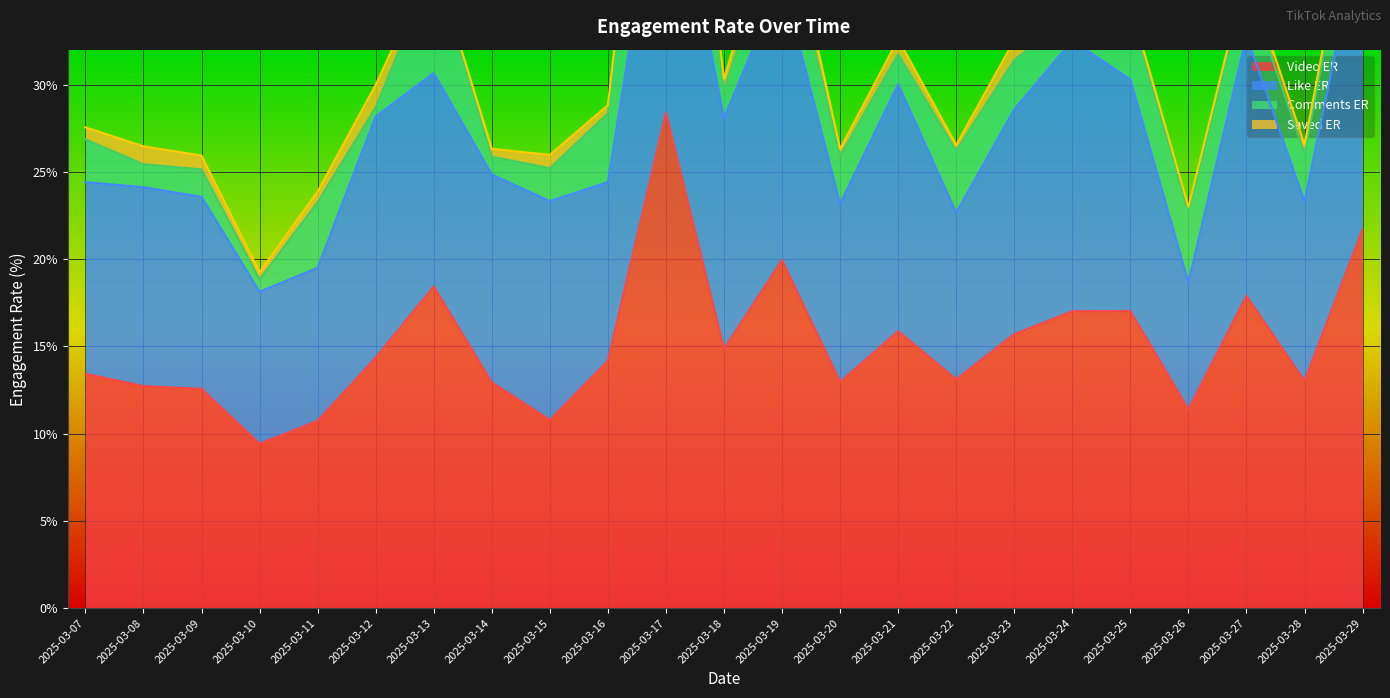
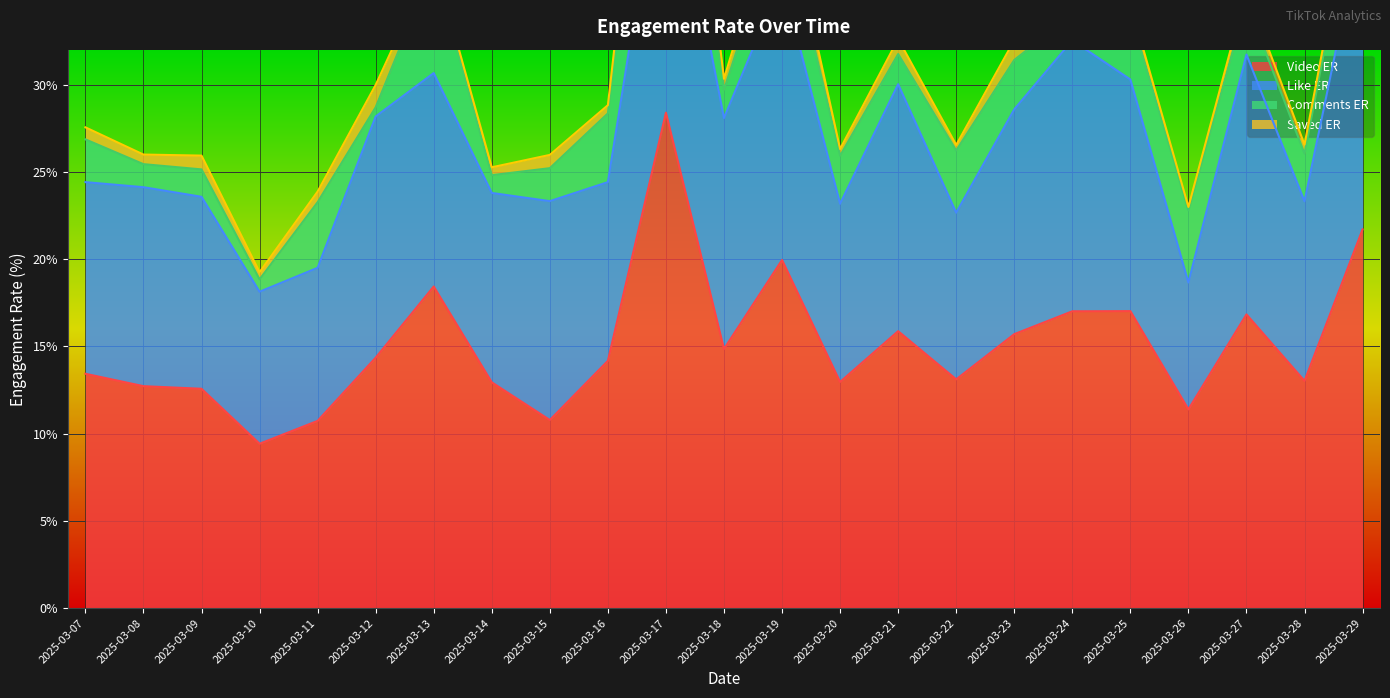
  {
    "Video ER": {
      "2025-03-07": "13.4%",
      "2025-03-08": "12.7%",
      "2025-03-09": "12.6%",
      "2025-03-10": "9.4%",
      "2025-03-11": "10.7%",
      "2025-03-12": "14.4%",
      "2025-03-13": "18.4%",
      "2025-03-14": "12.9%",
      "2025-03-15": "10.8%",
      "2025-03-16": "14.2%",
      "2025-03-17": "28.4%",
      "2025-03-18": "14.9%",
      "2025-03-19": "20.0%",
      "2025-03-20": "13.0%",
      "2025-03-21": "15.9%",
      "2025-03-22": "13.1%",
      "2025-03-23": "15.7%",
      "2025-03-24": "17.0%",
      "2025-03-25": "17.0%",
      "2025-03-26": "11.4%",
-     "2025-03-27": "17.9%",
+     "2025-03-27": "16.8%",
      "2025-03-28": "13.0%",
      "2025-03-29": "21.7%"
    },
    "Like ER": {
      "2025-03-07": "11.0%",
      "2025-03-08": "11.4%",
      "2025-03-09": "11.0%",
      "2025-03-10": "8.7%",
      "2025-03-11": "8.8%",
      "2025-03-12": "13.8%",
      "2025-03-13": "12.2%",
-     "2025-03-14": "11.9%",
+     "2025-03-14": "10.9%",
      "2025-03-15": "12.5%",
      "2025-03-16": "10.2%",
      "2025-03-18": "13.2%",
      "2025-03-20": "10.2%",
      "2025-03-21": "14.2%",
      "2025-03-22": "9.6%",
      "2025-03-23": "12.9%",
      "2025-03-25": "13.3%",
      "2025-03-26": "7.3%",
      "2025-03-28": "10.3%"
    },
    "Comments ER": {
      "2025-03-07": "2.4%",
      "2025-03-08": "1.3%",
      "2025-03-09": "1.6%",
      "2025-03-10": "0.7%",
      "2025-03-11": "3.8%",
      "2025-03-12": "0.5%",
      "2025-03-14": "1.0%",
      "2025-03-15": "1.9%",
      "2025-03-16": "3.9%",
      "2025-03-18": "1.6%",
      "2025-03-20": "2.8%",
      "2025-03-21": "1.7%",
      "2025-03-22": "3.6%",
      "2025-03-23": "2.8%",
      "2025-03-26": "4.1%",
      "2025-03-28": "2.7%"
    },
    "Saved ER": {
      "2025-03-07": "0.7%",
-     "2025-03-08": "1.0%",
+     "2025-03-08": "0.6%",
      "2025-03-09": "0.8%",
      "2025-03-10": "0.4%",
      "2025-03-11": "0.6%",
      "2025-03-12": "1.3%",
      "2025-03-14": "0.4%",
      "2025-03-15": "0.8%",
      "2025-03-16": "0.5%",
      "2025-03-18": "0.6%",
      "2025-03-20": "0.4%",
      "2025-03-22": "0.3%",
      "2025-03-26": "0.2%",
      "2025-03-28": "0.5%"
    }
  }
